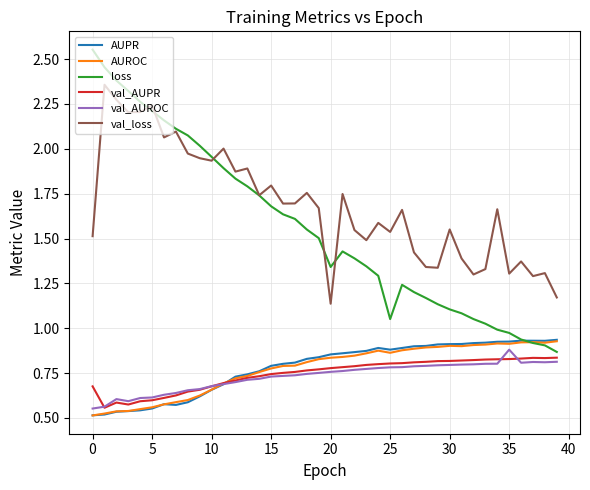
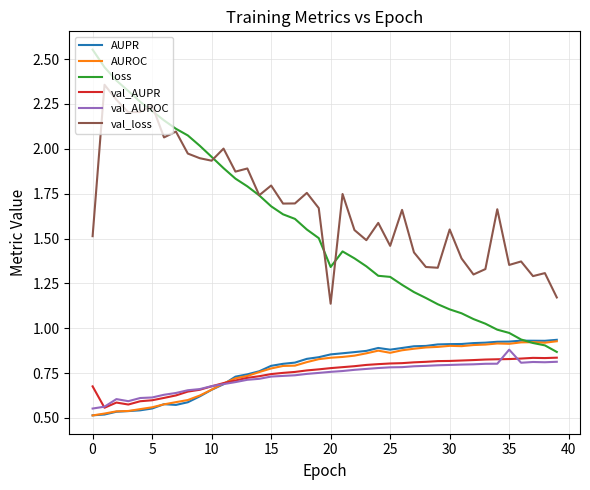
  {
    "AUPR": {
      "15": 0.79,
      "20": 0.85,
      "25": 0.88
    },
    "AUROC": {
      "15": 0.78,
      "20": 0.84,
      "25": 0.86
    },
    "loss": {
      "10": 1.96,
      "15": 1.68,
      "20": 1.34,
-     "25": 1.05,
+     "25": 1.29,
      "30": 1.11,
      "35": 0.97
    },
    "val_AUPR": {
      "0": 0.68,
      "5": 0.60,
      "20": 0.78,
      "25": 0.80,
      "30": 0.82,
      "35": 0.83
    },
    "val_AUROC": {
      "0": 0.55,
      "5": 0.61,
      "20": 0.76,
      "25": 0.78,
      "30": 0.80,
      "35": 0.88
    },
    "val_loss": {
      "0": 1.51,
      "10": 1.93,
      "15": 1.80,
      "20": 1.14,
-     "25": 1.54,
+     "25": 1.46,
      "30": 1.55,
-     "35": 1.30
+     "35": 1.35
    }
  }
